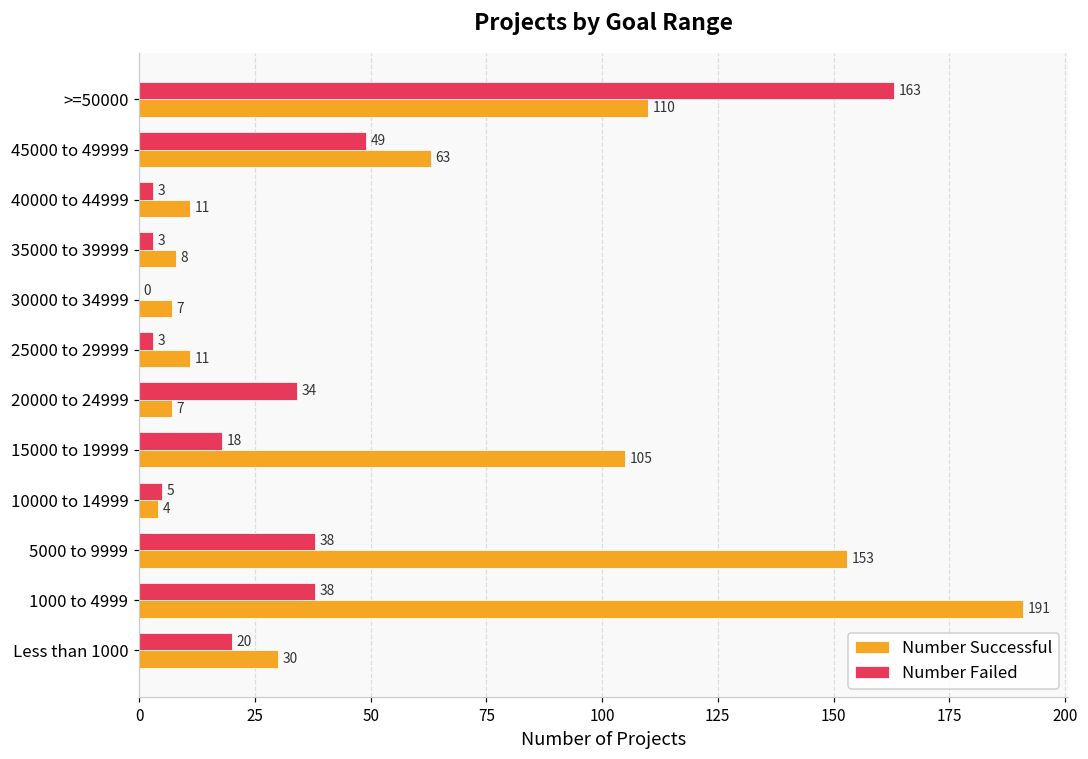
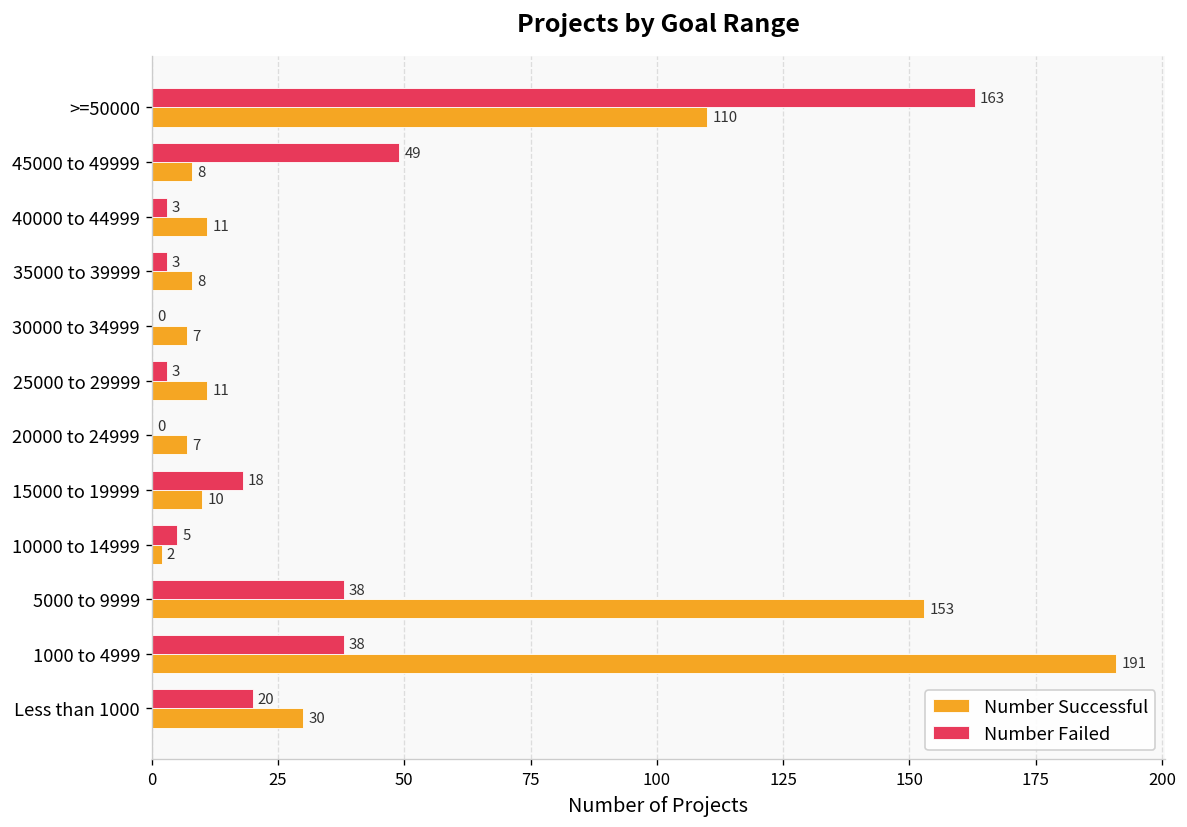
  {
    "Number Successful": {
      ">=50000": 110,
-     "45000 to 49999": 63,
+     "45000 to 49999": 8,
      "40000 to 44999": 11,
      "35000 to 39999": 8,
      "30000 to 34999": 7,
      "25000 to 29999": 11,
      "20000 to 24999": 7,
-     "15000 to 19999": 105,
-     "10000 to 14999": 4,
+     "15000 to 19999": 10,
+     "10000 to 14999": 2,
      "5000 to 9999": 153,
      "1000 to 4999": 191,
      "Less than 1000": 30
    },
    "Number Failed": {
      ">=50000": 163,
      "45000 to 49999": 49,
      "40000 to 44999": 3,
      "35000 to 39999": 3,
      "30000 to 34999": 0,
      "25000 to 29999": 3,
-     "20000 to 24999": 34,
+     "20000 to 24999": 0,
      "15000 to 19999": 18,
      "10000 to 14999": 5,
      "5000 to 9999": 38,
      "1000 to 4999": 38,
      "Less than 1000": 20
    }
  }
